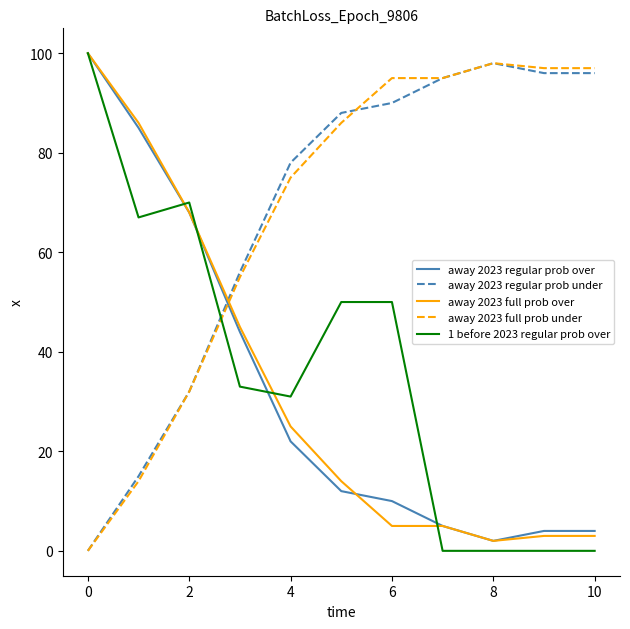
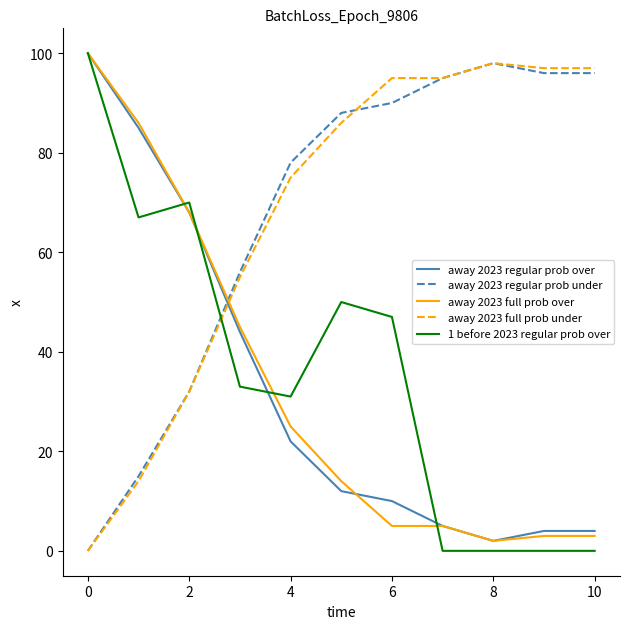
  {
    "1 before 2023 regular prob over": {
      "2": 70,
      "4": 31,
-     "6": 50,
+     "6": 47,
      "8": 0,
      "10": 0
    }
  }
